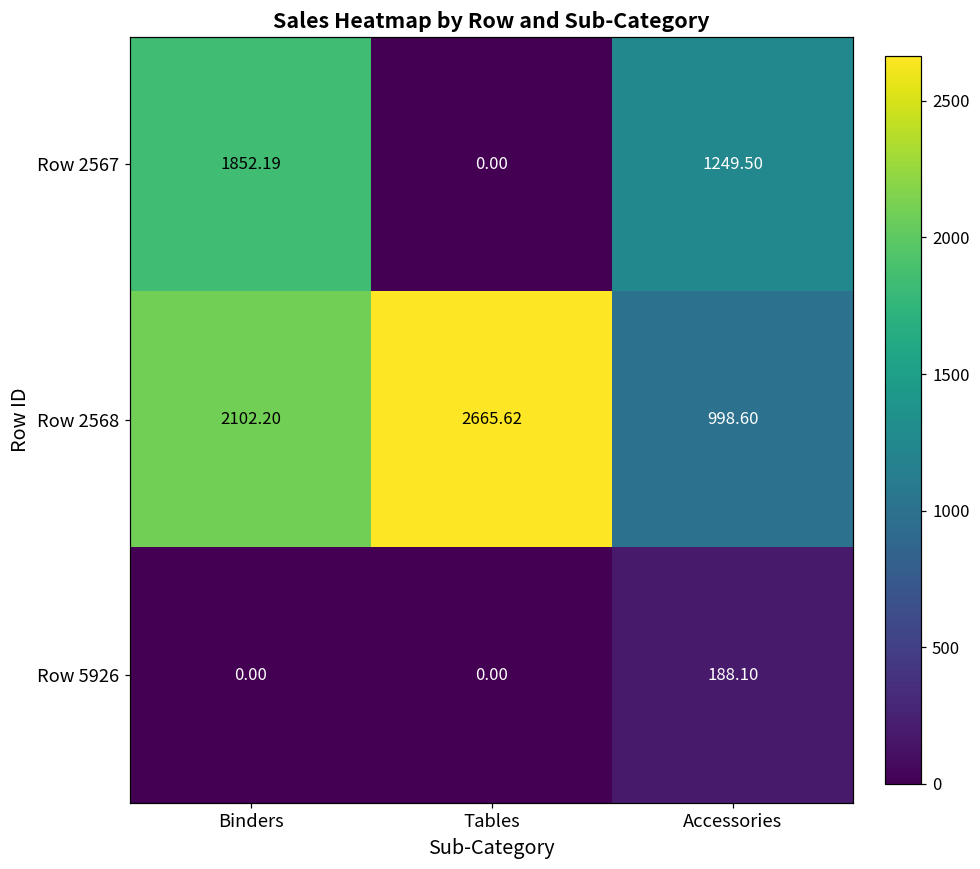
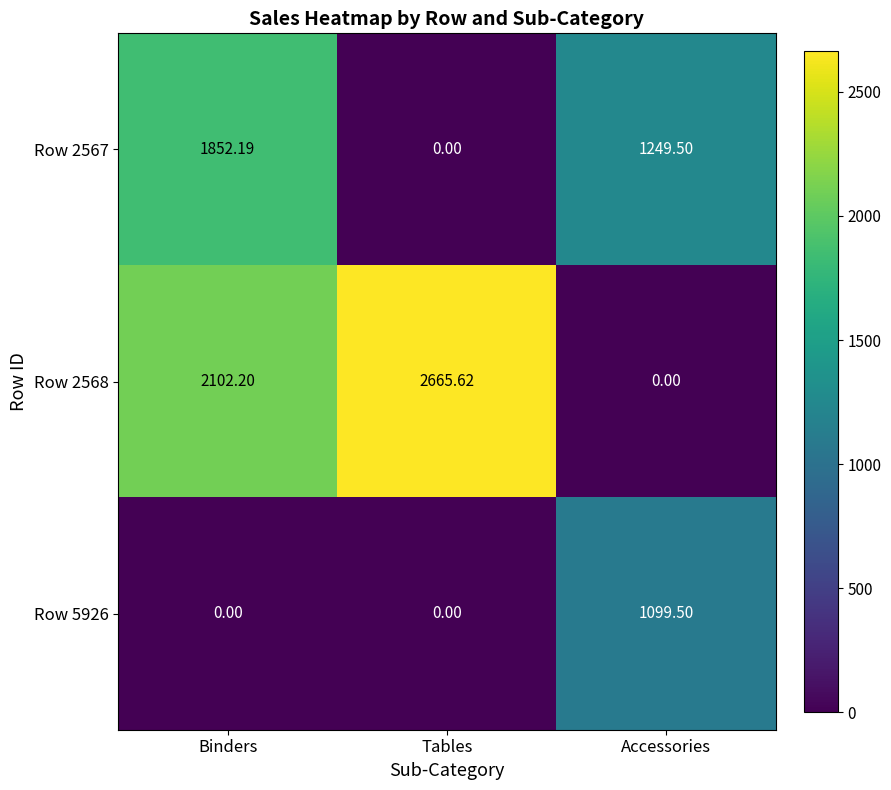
  {
    "Row 2567": {
      "Binders": 1852.19,
      "Tables": 0.00,
      "Accessories": 1249.50
    },
    "Row 2568": {
      "Binders": 2102.20,
      "Tables": 2665.62,
-     "Accessories": 998.60
+     "Accessories": 0.00
    },
    "Row 5926": {
      "Binders": 0.00,
      "Tables": 0.00,
-     "Accessories": 188.10
+     "Accessories": 1099.50
    }
  }
